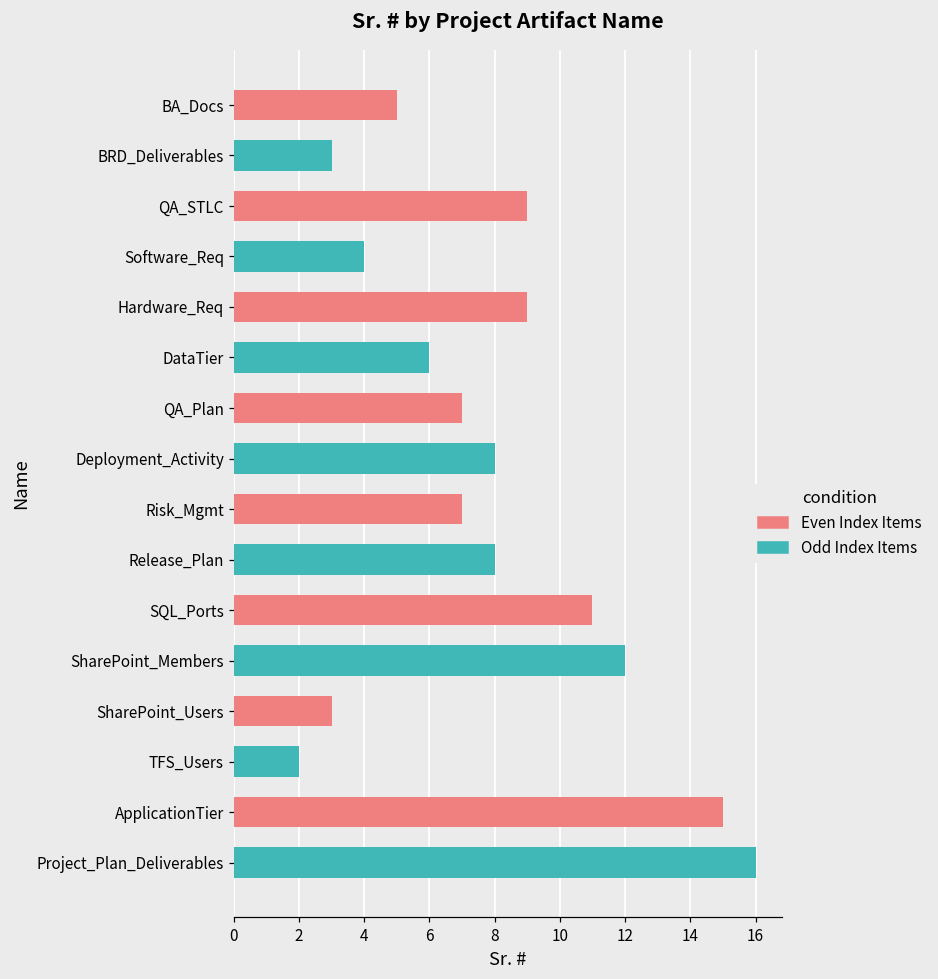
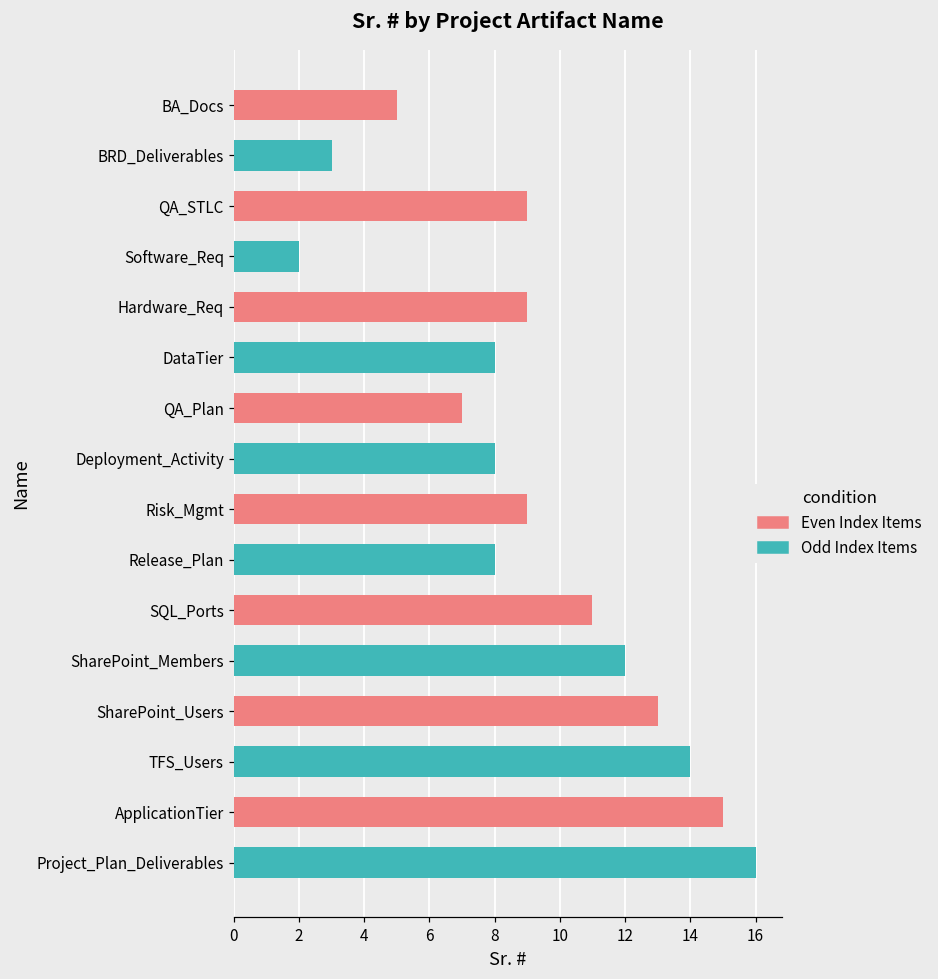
  {
    "BA_Docs": 5,
    "BRD_Deliverables": 3,
    "QA_STLC": 9,
-   "Software_Req": 4,
+   "Software_Req": 2,
    "Hardware_Req": 9,
-   "DataTier": 6,
+   "DataTier": 8,
    "QA_Plan": 7,
    "Deployment_Activity": 8,
-   "Risk_Mgmt": 7,
+   "Risk_Mgmt": 9,
    "Release_Plan": 8,
    "SQL_Ports": 11,
    "SharePoint_Members": 12,
-   "SharePoint_Users": 3,
-   "TFS_Users": 2,
+   "SharePoint_Users": 13,
+   "TFS_Users": 14,
    "ApplicationTier": 15,
    "Project_Plan_Deliverables": 16
  }
